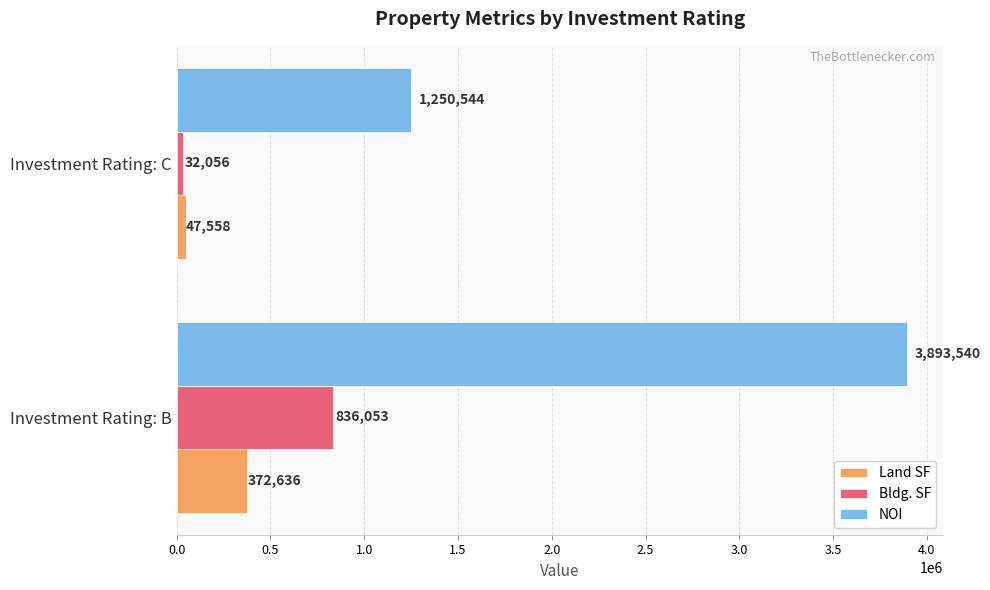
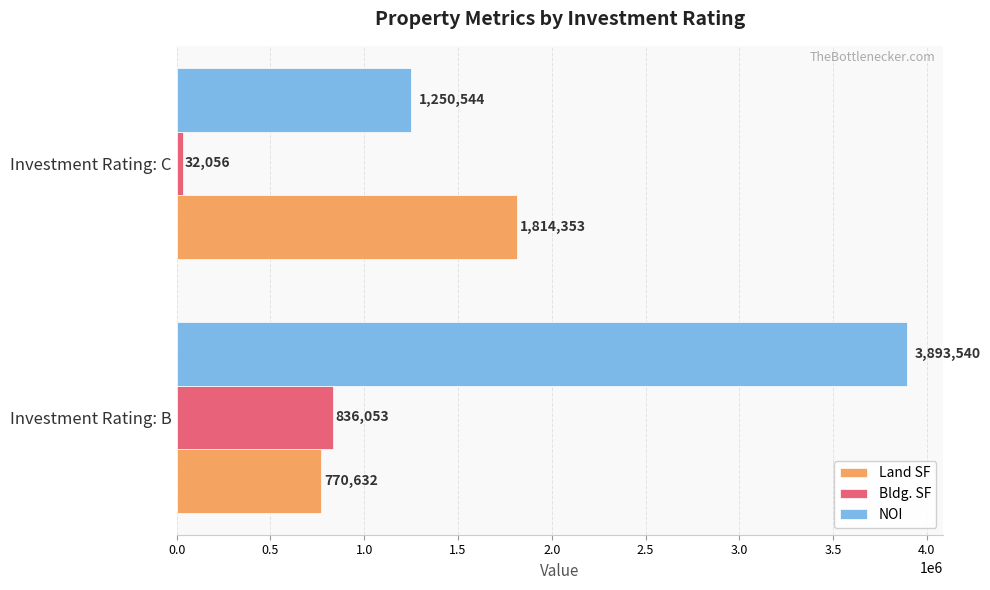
  {
    "Land SF": {
-     "Investment Rating: C": "47,558",
-     "Investment Rating: B": "372,636"
+     "Investment Rating: C": "1,814,353",
+     "Investment Rating: B": "770,632"
    },
    "Bldg. SF": {
      "Investment Rating: C": "32,056",
      "Investment Rating: B": "836,053"
    },
    "NOI": {
      "Investment Rating: C": "1,250,544",
      "Investment Rating: B": "3,893,540"
    }
  }
